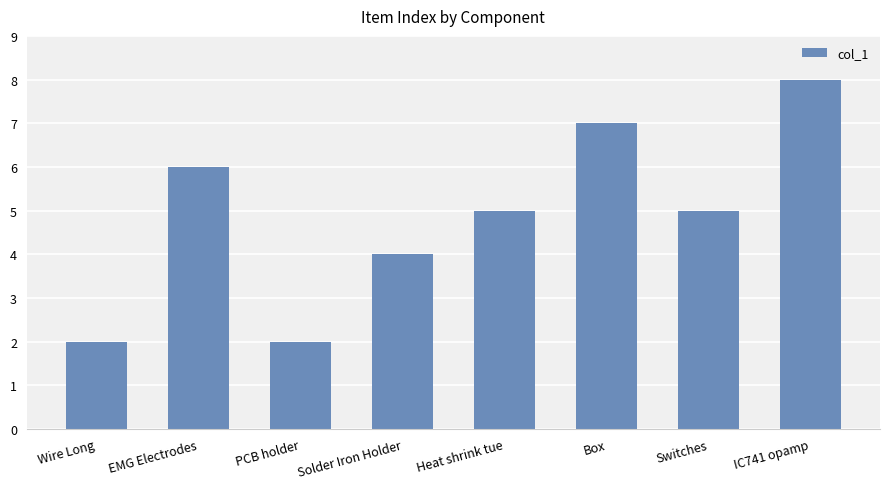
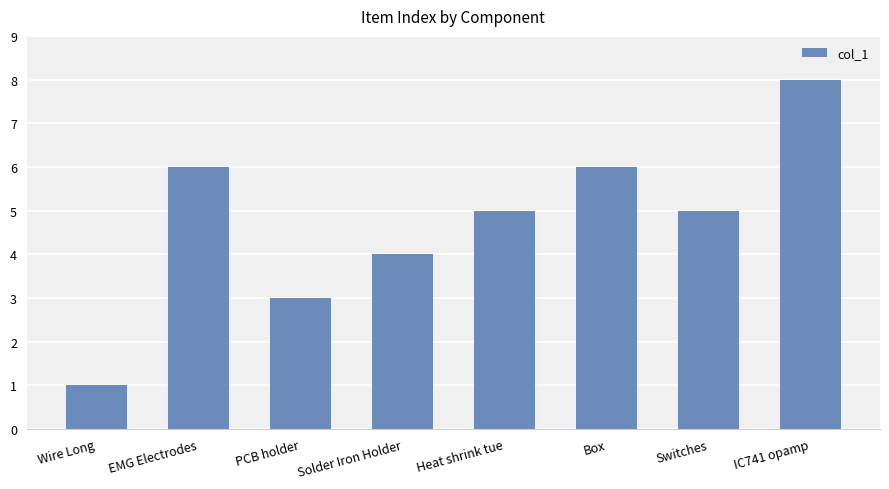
  {
-   "Wire Long": 2,
+   "Wire Long": 1,
    "EMG Electrodes": 6,
-   "PCB holder": 2,
+   "PCB holder": 3,
    "Solder Iron Holder": 4,
    "Heat shrink tue": 5,
-   "Box": 7,
+   "Box": 6,
    "Switches": 5,
    "IC741 opamp": 8
  }
